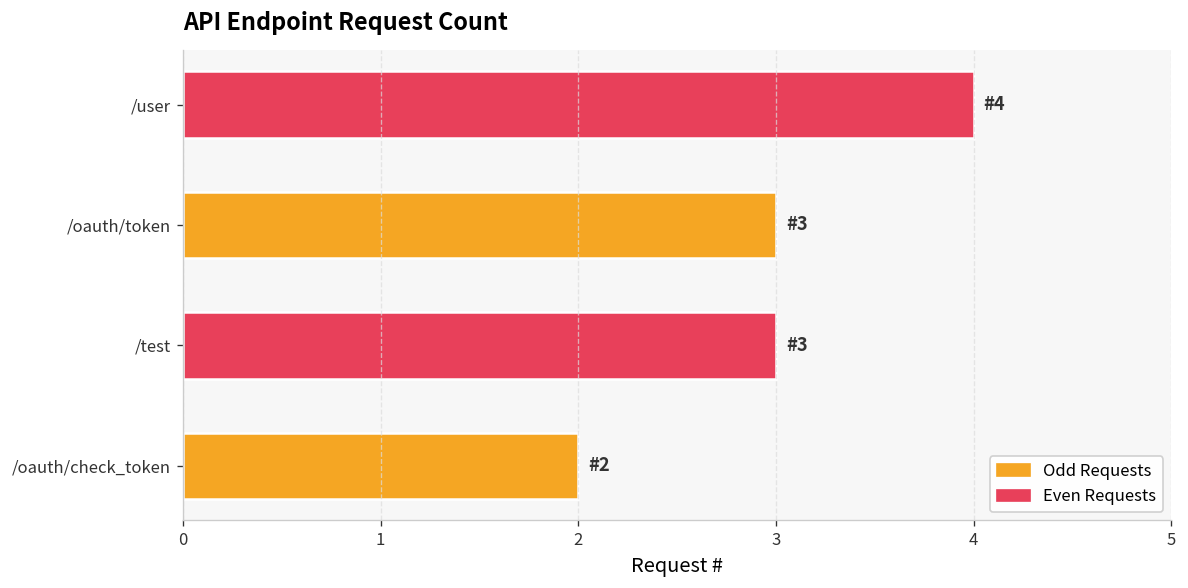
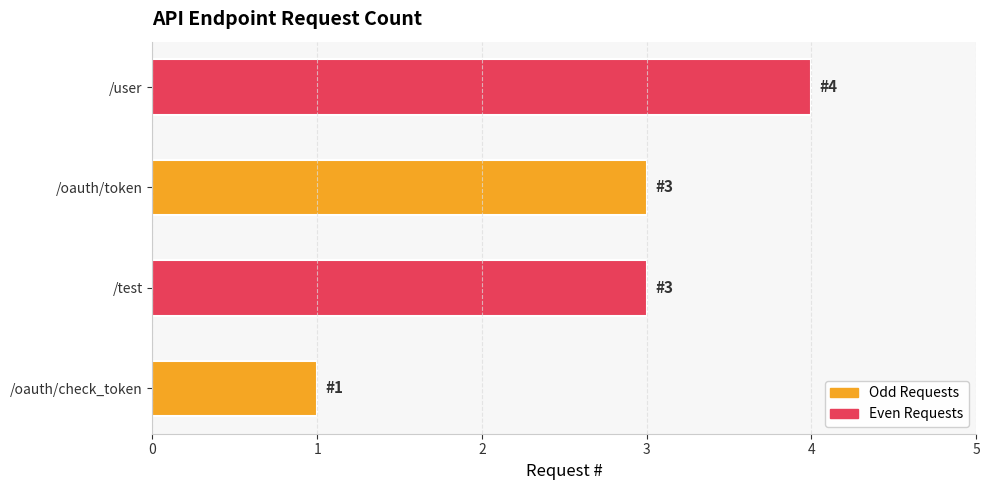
  {
    "/user": 4,
    "/oauth/token": 3,
    "/test": 3,
-   "/oauth/check_token": 2
+   "/oauth/check_token": 1
  }
